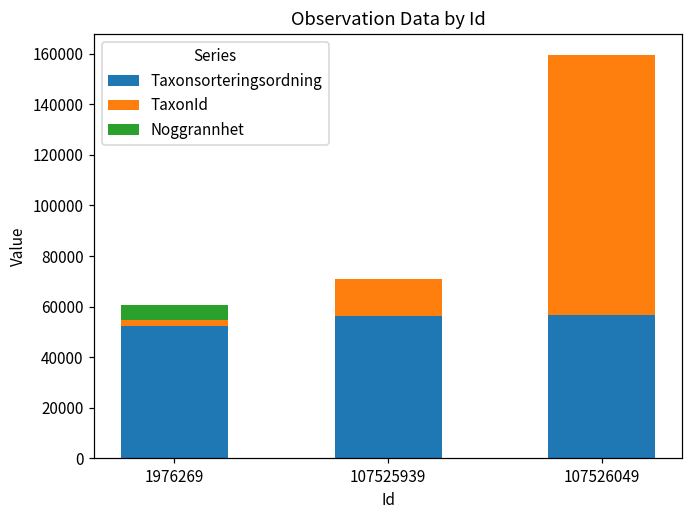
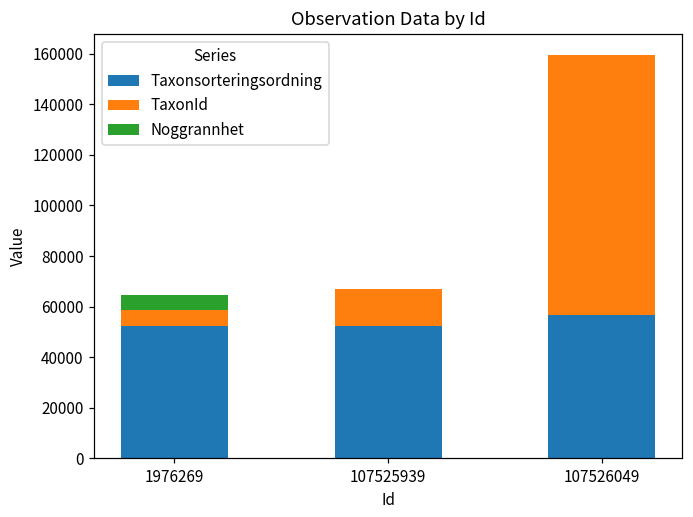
  {
    "Taxonsorteringsordning": {
      "1976269": 52000,
-     "107525939": 56000,
+     "107525939": 52000,
      "107526049": 57000
    },
    "TaxonId": {
-     "1976269": 2000,
+     "1976269": 6000,
      "107525939": 14000,
      "107526049": 103000
    },
    "Noggrannhet": {
      "1976269": 6000
    }
  }
